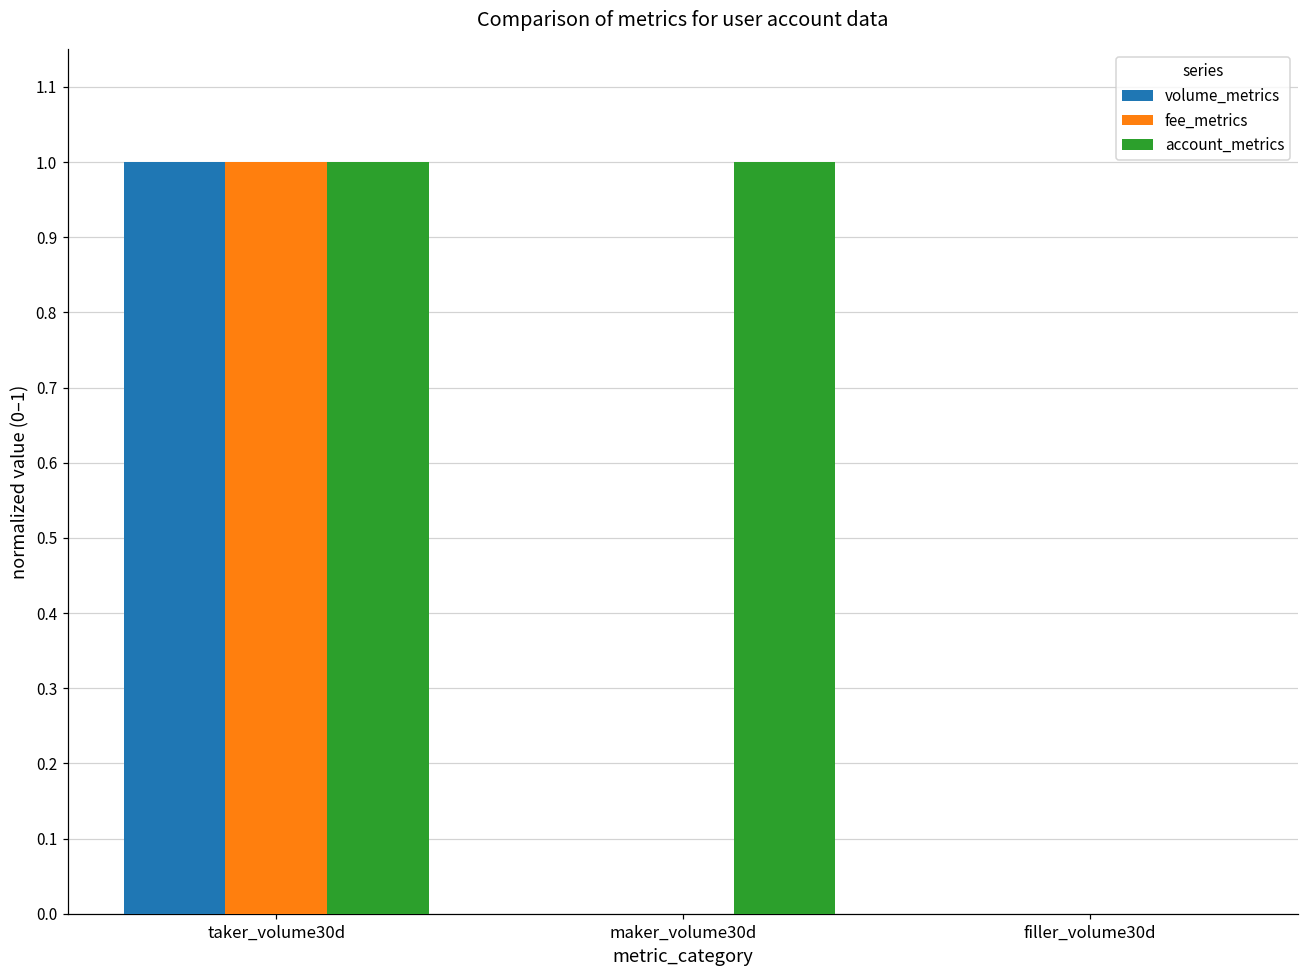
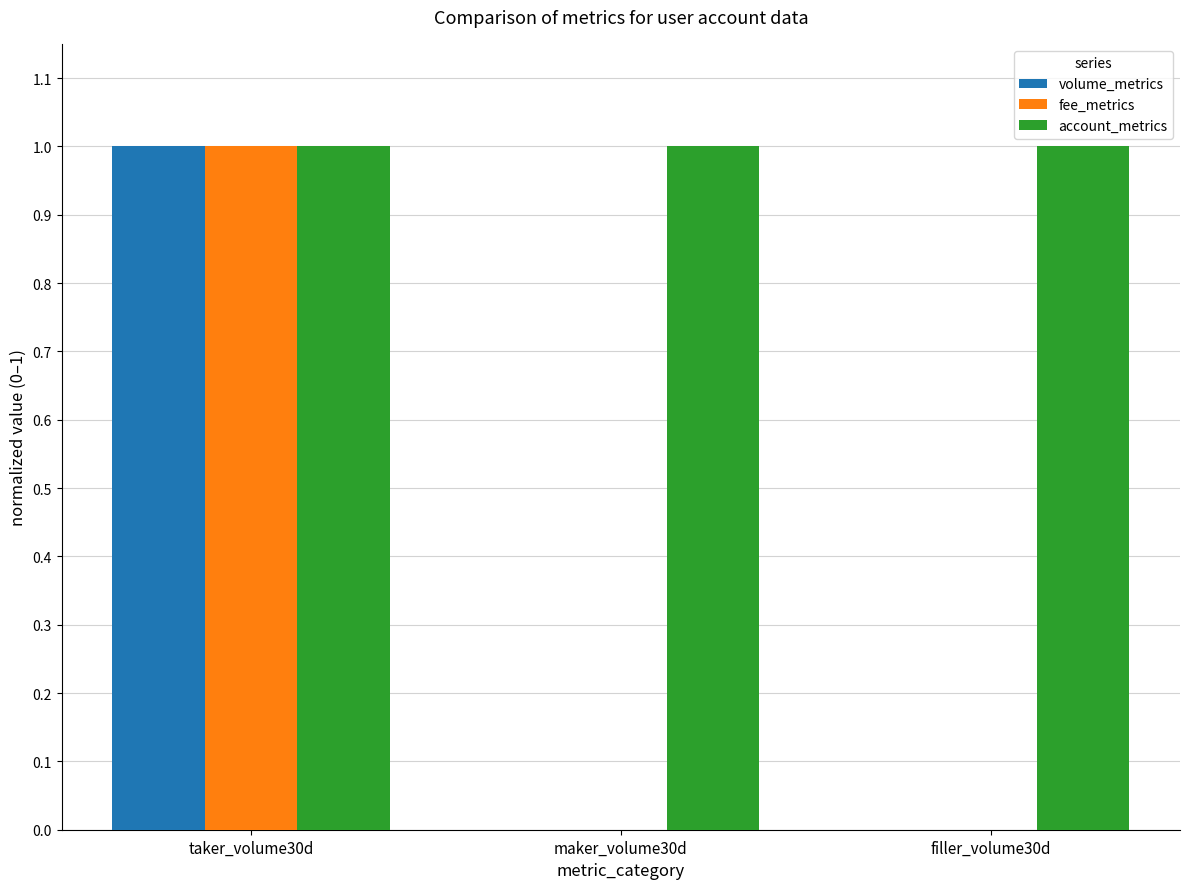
  {
    "volume_metrics": {
      "taker_volume30d": 1,
      "maker_volume30d": 0,
      "filler_volume30d": 0
    },
    "fee_metrics": {
      "taker_volume30d": 1,
      "maker_volume30d": 0,
      "filler_volume30d": 0
    },
    "account_metrics": {
      "taker_volume30d": 1,
      "maker_volume30d": 1,
-     "filler_volume30d": 0
+     "filler_volume30d": 1
    }
  }
